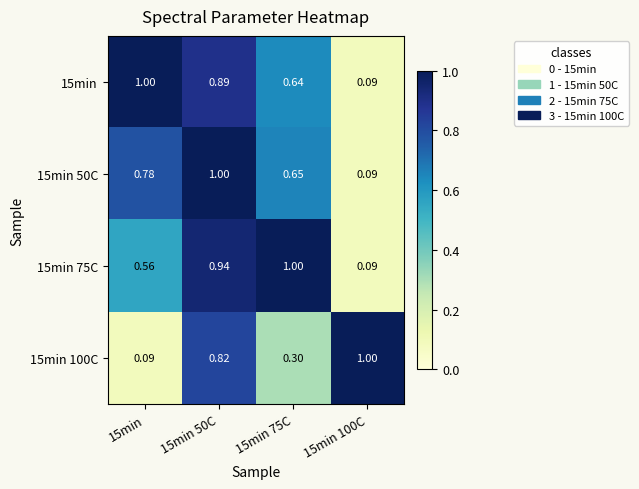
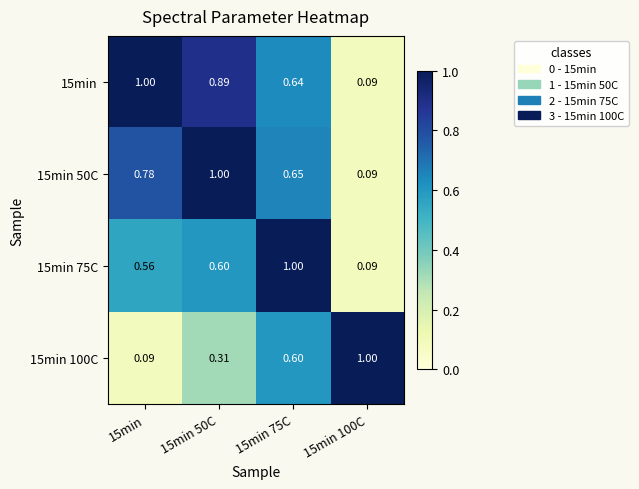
  {
    "15min": {
      "15min": 1.00,
      "15min 50C": 0.89,
      "15min 75C": 0.64,
      "15min 100C": 0.09
    },
    "15min 50C": {
      "15min": 0.78,
      "15min 50C": 1.00,
      "15min 75C": 0.65,
      "15min 100C": 0.09
    },
    "15min 75C": {
      "15min": 0.56,
-     "15min 50C": 0.94,
+     "15min 50C": 0.60,
      "15min 75C": 1.00,
      "15min 100C": 0.09
    },
    "15min 100C": {
      "15min": 0.09,
-     "15min 50C": 0.82,
-     "15min 75C": 0.30,
+     "15min 50C": 0.31,
+     "15min 75C": 0.60,
      "15min 100C": 1.00
    }
  }
